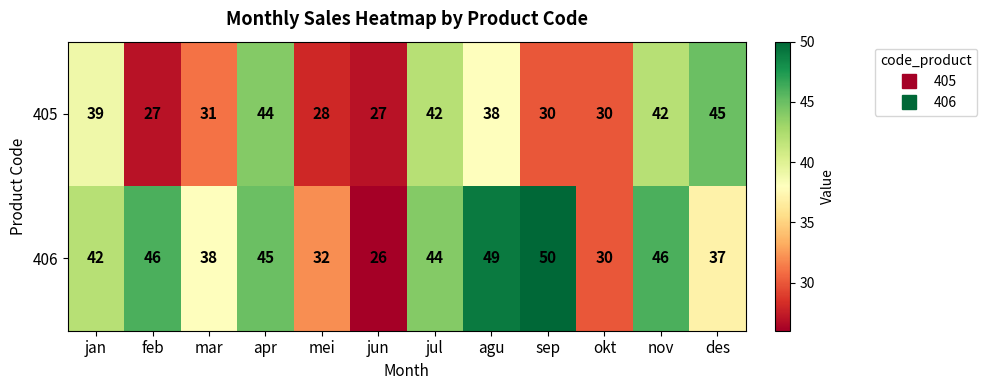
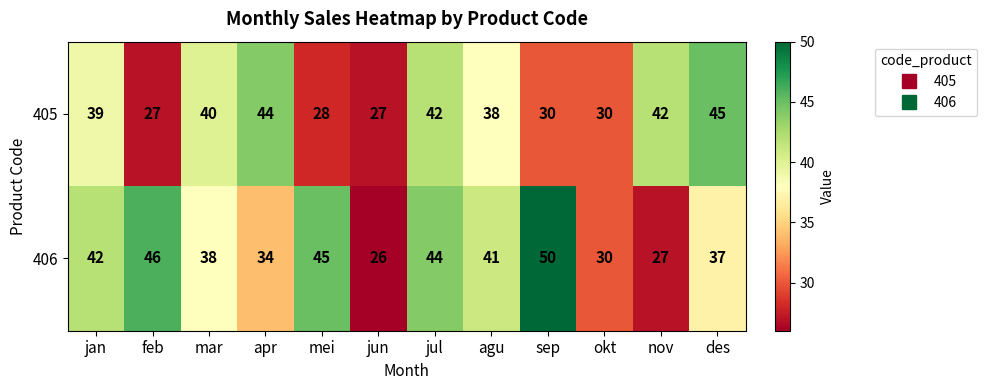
  {
    "405": {
      "jan": 39,
      "feb": 27,
-     "mar": 31,
+     "mar": 40,
      "apr": 44,
      "mei": 28,
      "jun": 27,
      "jul": 42,
      "agu": 38,
      "sep": 30,
      "okt": 30,
      "nov": 42,
      "des": 45
    },
    "406": {
      "jan": 42,
      "feb": 46,
      "mar": 38,
-     "apr": 45,
-     "mei": 32,
+     "apr": 34,
+     "mei": 45,
      "jun": 26,
      "jul": 44,
-     "agu": 49,
+     "agu": 41,
      "sep": 50,
      "okt": 30,
-     "nov": 46,
+     "nov": 27,
      "des": 37
    }
  }
